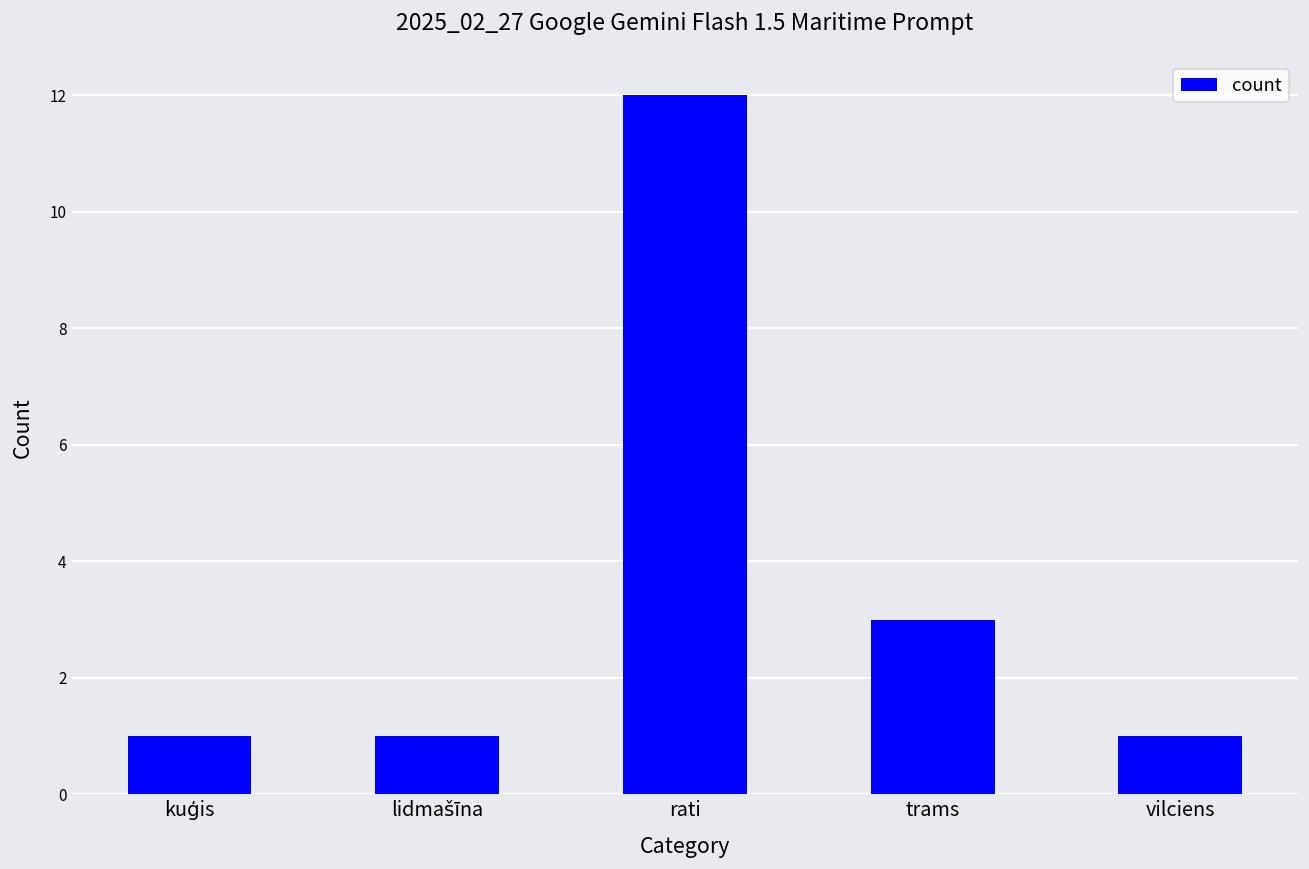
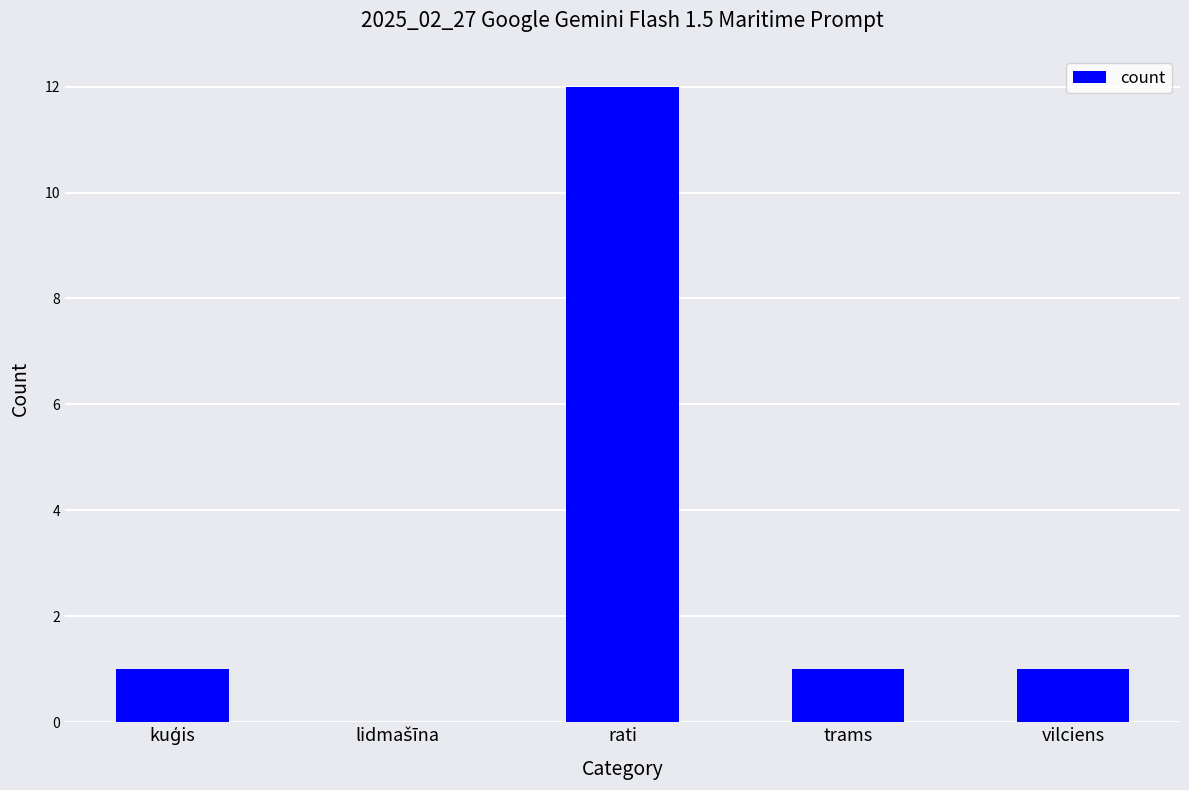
  {
    "kuģis": 1,
-   "lidmašīna": 1,
+   "lidmašīna": 0,
    "rati": 12,
-   "trams": 3,
+   "trams": 1,
    "vilciens": 1
  }
